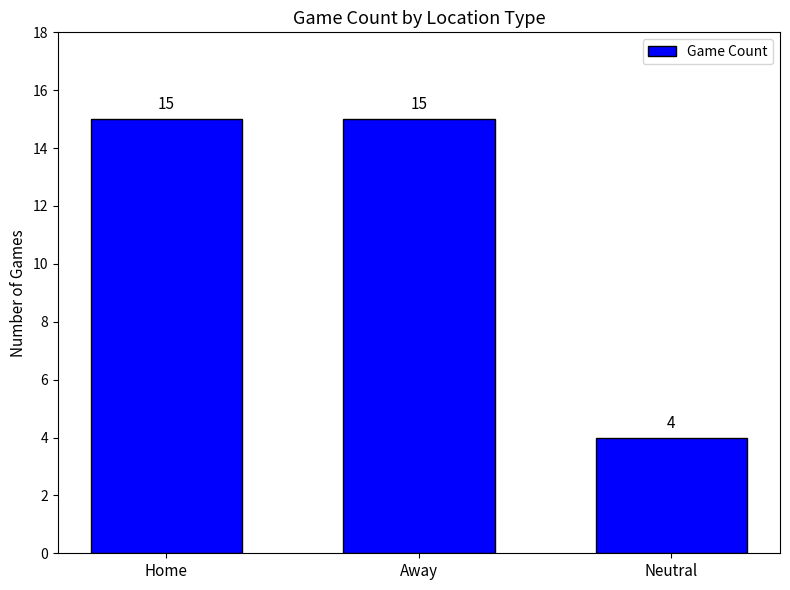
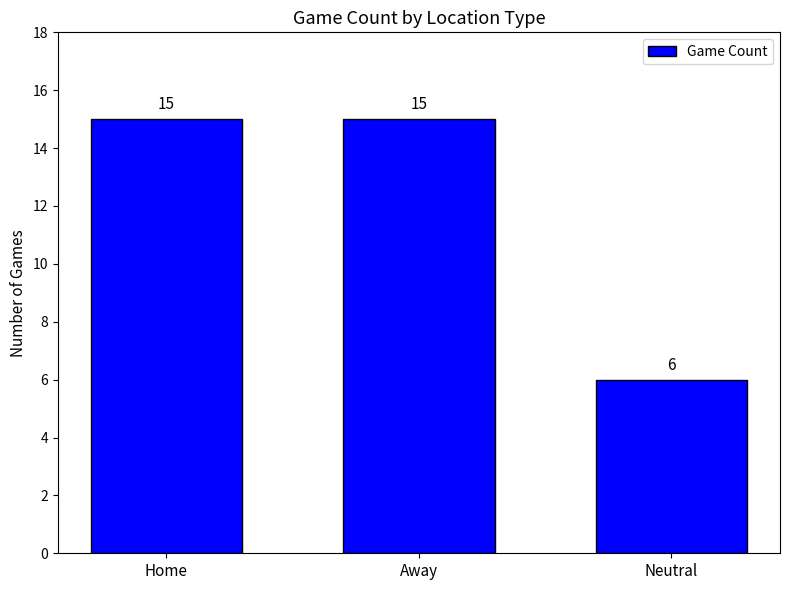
  {
    "Home": 15,
    "Away": 15,
-   "Neutral": 4
+   "Neutral": 6
  }
